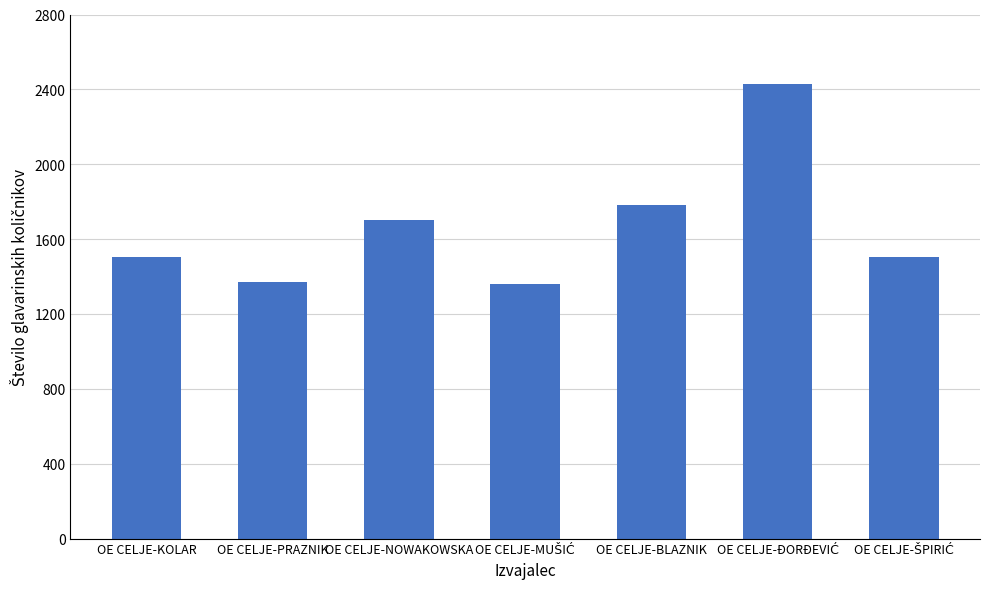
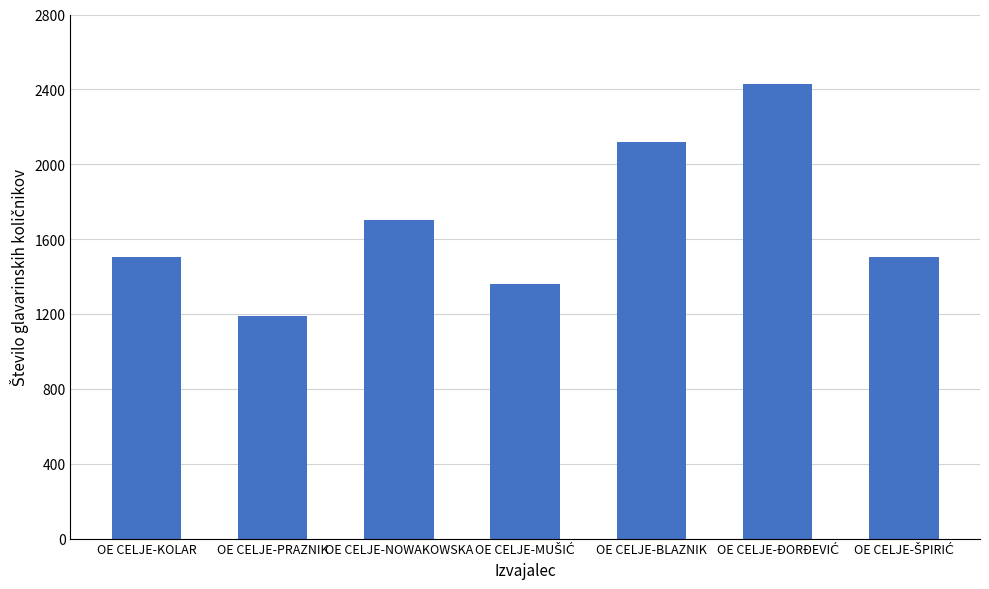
  {
    "OE CELJE-KOLAR": 1500,
-   "OE CELJE-PRAZNIK": 1370,
+   "OE CELJE-PRAZNIK": 1190,
    "OE CELJE-NOWAKOWSKA": 1700,
    "OE CELJE-MUŠIĆ": 1360,
-   "OE CELJE-BLAZNIK": 1780,
+   "OE CELJE-BLAZNIK": 2120,
    "OE CELJE-ĐORĐEVIĆ": 2430,
    "OE CELJE-ŠPIRIĆ": 1500
  }
